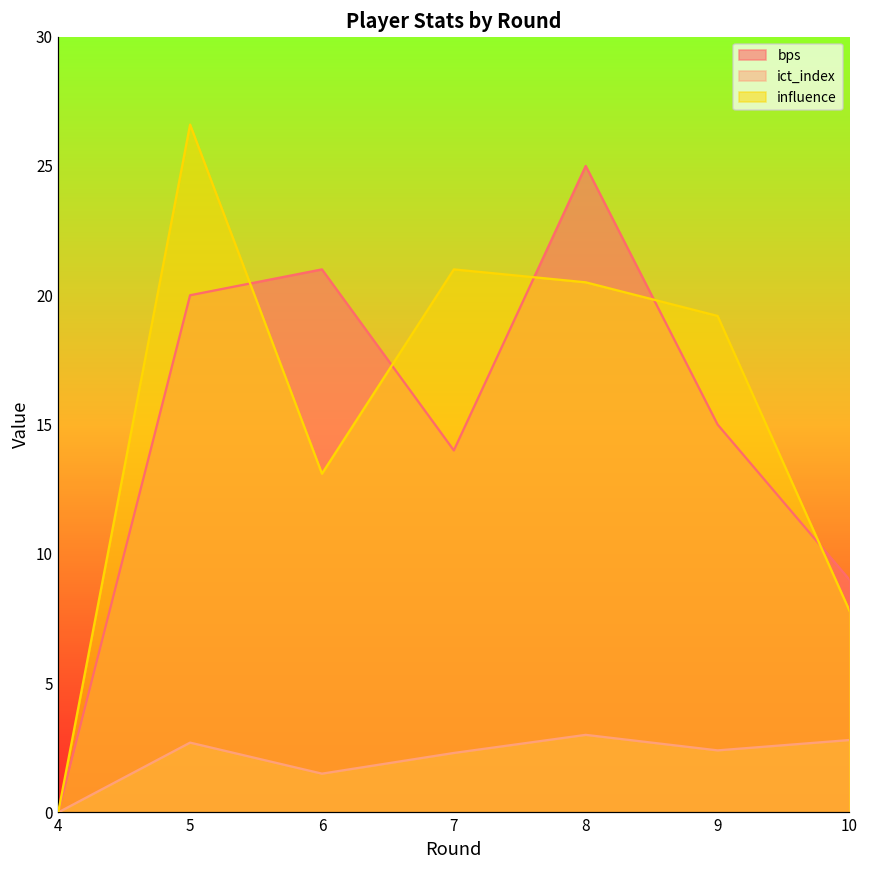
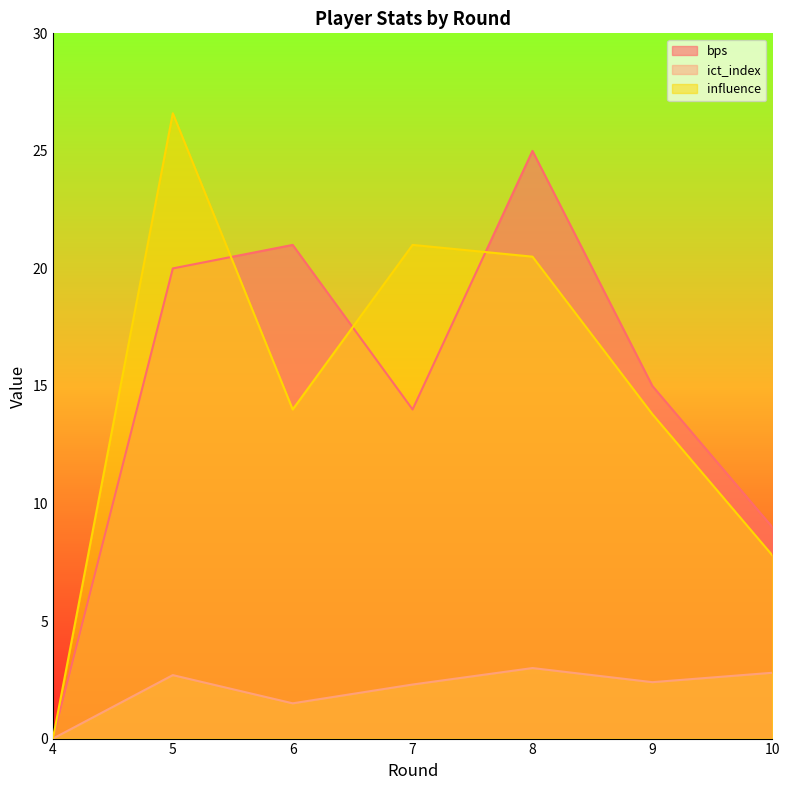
  {
    "influence": {
      "5": 26.6,
-     "6": 13.1,
+     "6": 14.0,
      "7": 21.0,
      "8": 20.5,
-     "9": 19.2,
+     "9": 13.8,
      "10": 7.8
    }
  }
